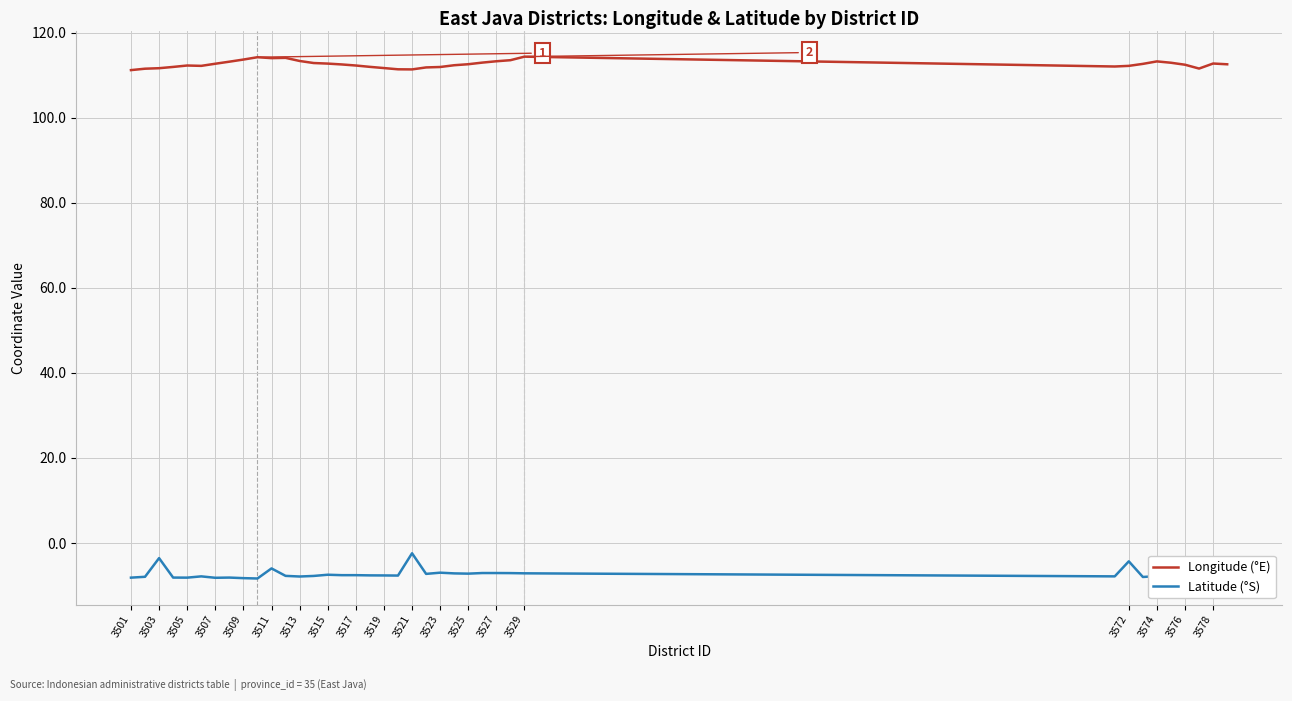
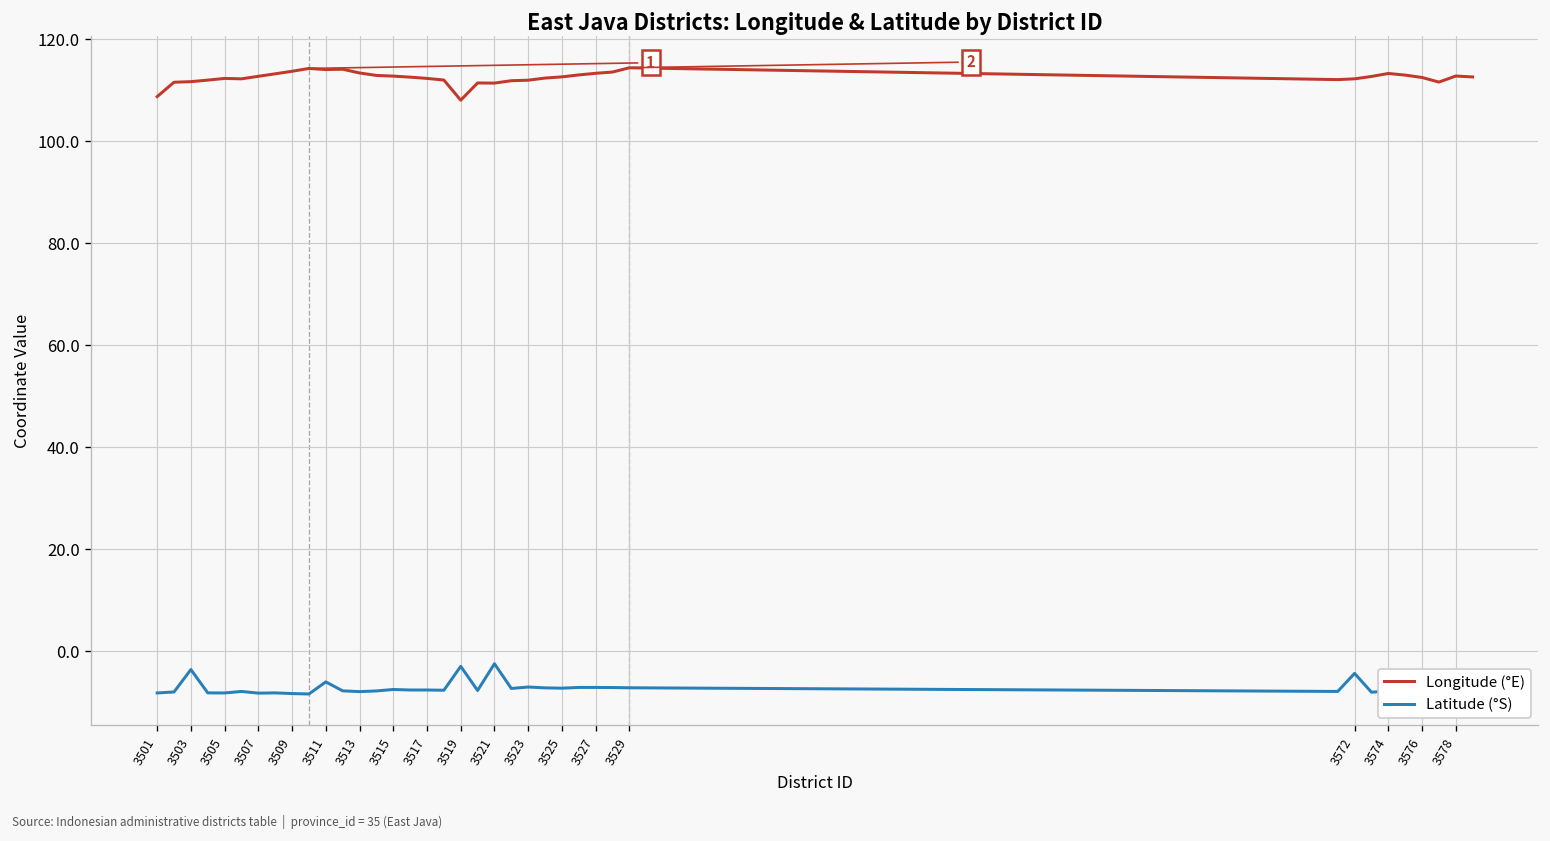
  {
    "Longitude (°E)": {
-     "3501": 111,
+     "3501": 109,
      "3503": 112,
      "3505": 112,
      "3507": 113,
      "3509": 114,
      "3513": 113,
      "3515": 113,
      "3517": 112,
-     "3519": 112,
+     "3519": 108,
      "3521": 111,
      "3523": 112,
      "3525": 113,
      "3527": 113,
      "3572": 112,
      "3574": 113,
      "3576": 112,
      "3578": 113
    },
    "Latitude (°S)": {
      "3501": -8,
      "3503": -4,
      "3505": -8,
      "3507": -8,
      "3509": -8,
      "3511": -6,
      "3513": -8,
      "3515": -7,
      "3517": -8,
-     "3519": -8,
+     "3519": -3,
      "3521": -2,
      "3523": -7,
      "3525": -7,
      "3527": -7,
      "3529": -7,
      "3572": -4
    }
  }
